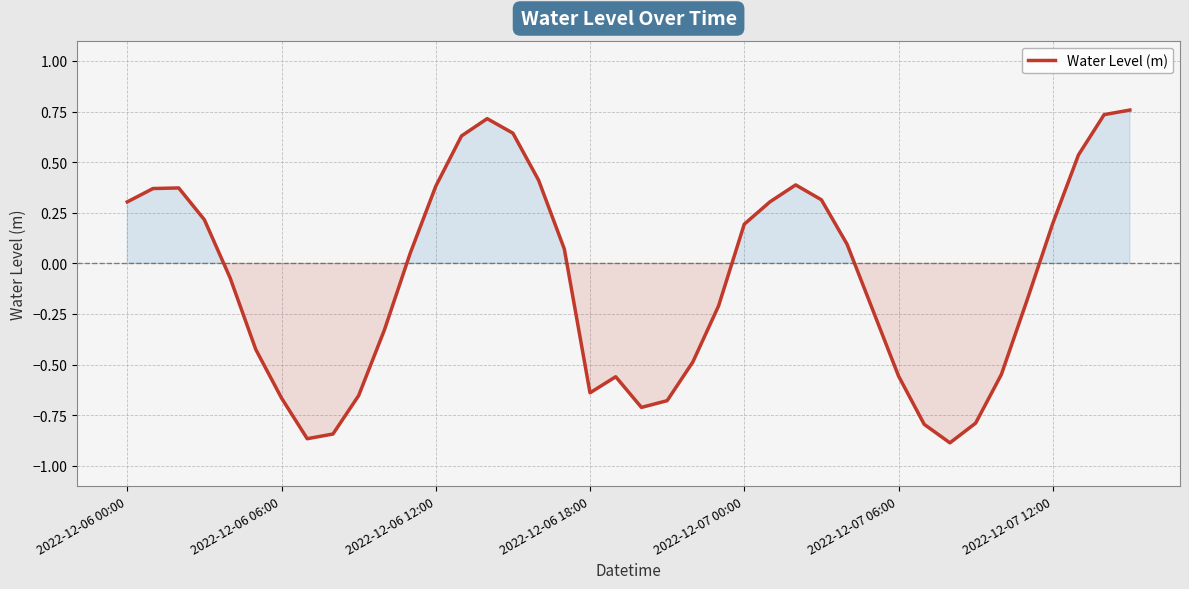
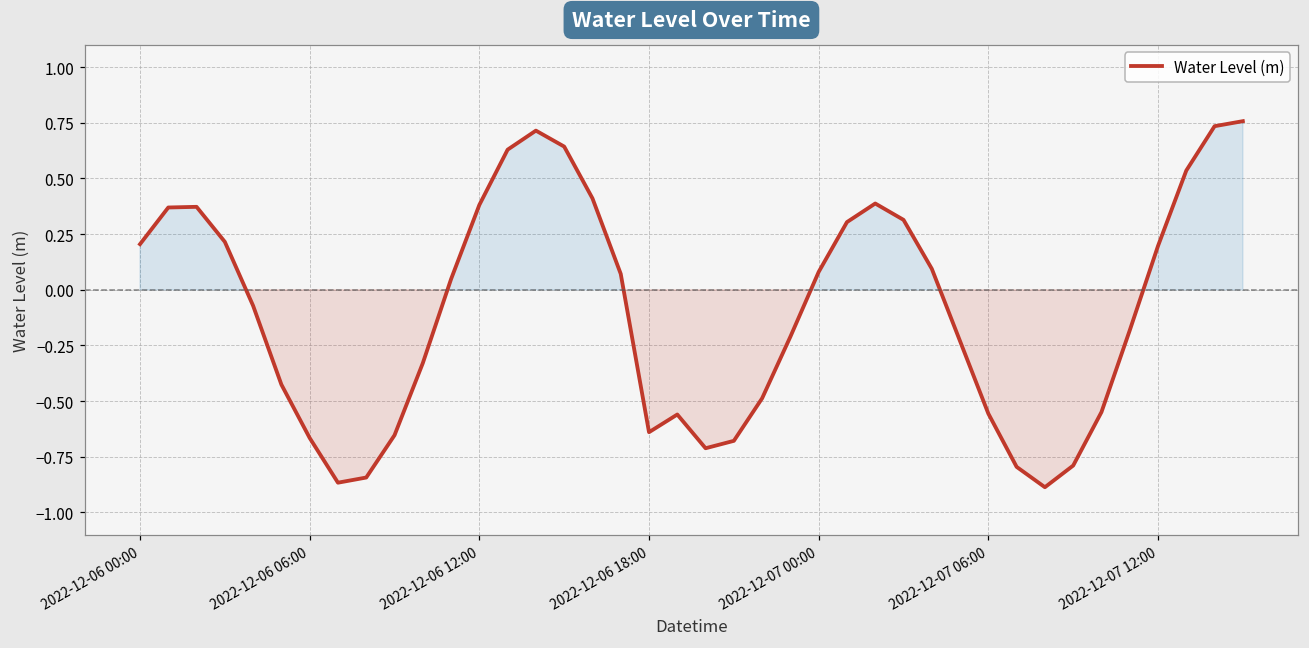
  {
-   "2022-12-06 00:00": 0.30,
+   "2022-12-06 00:00": 0.20,
    "2022-12-06 06:00": -0.67,
    "2022-12-06 12:00": 0.38,
    "2022-12-06 18:00": -0.64,
-   "2022-12-07 00:00": 0.19,
+   "2022-12-07 00:00": 0.08,
    "2022-12-07 06:00": -0.56,
    "2022-12-07 12:00": 0.20
  }
